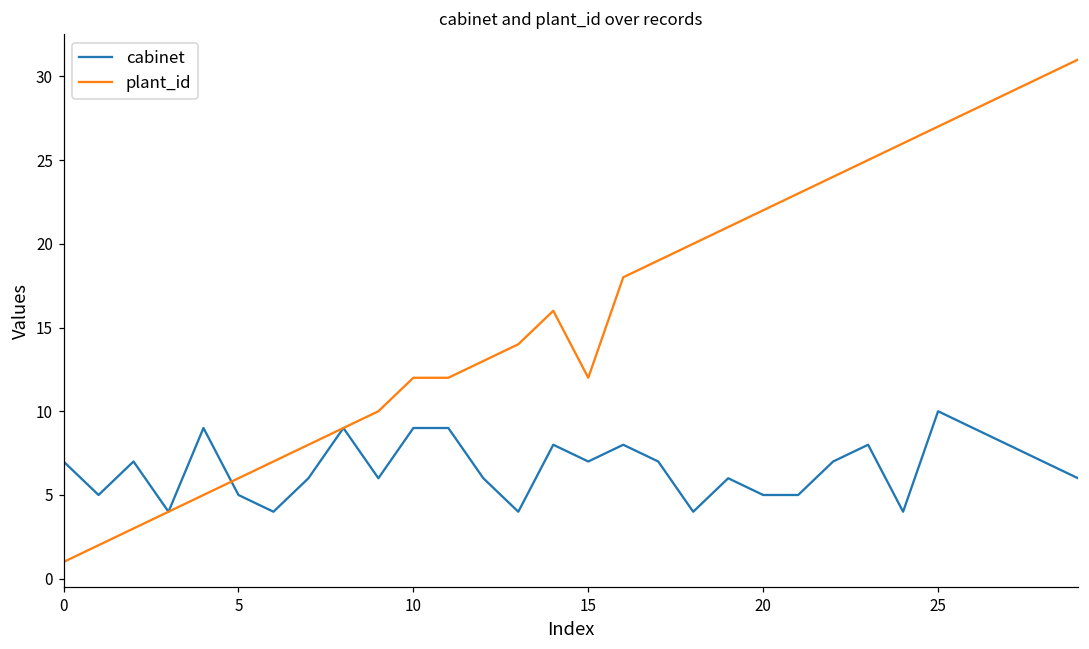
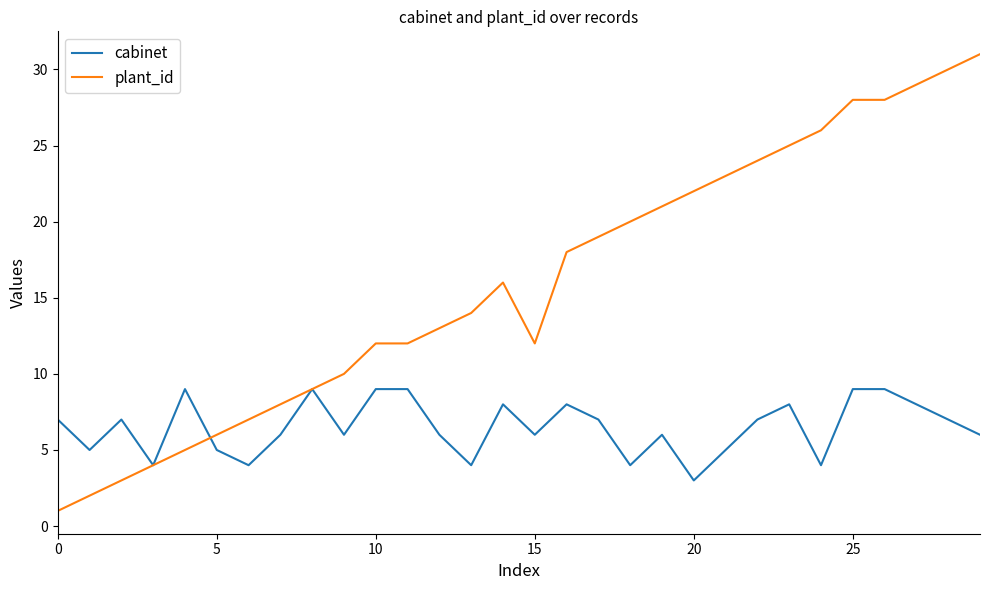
  {
    "cabinet": {
      "0": 7,
      "5": 5,
      "10": 9,
-     "15": 7,
-     "20": 5,
-     "25": 10
+     "15": 6,
+     "20": 3,
+     "25": 9
    },
    "plant_id": {
      "0": 1,
      "5": 6,
      "10": 12,
      "15": 12,
      "20": 22,
-     "25": 27
+     "25": 28
    }
  }
